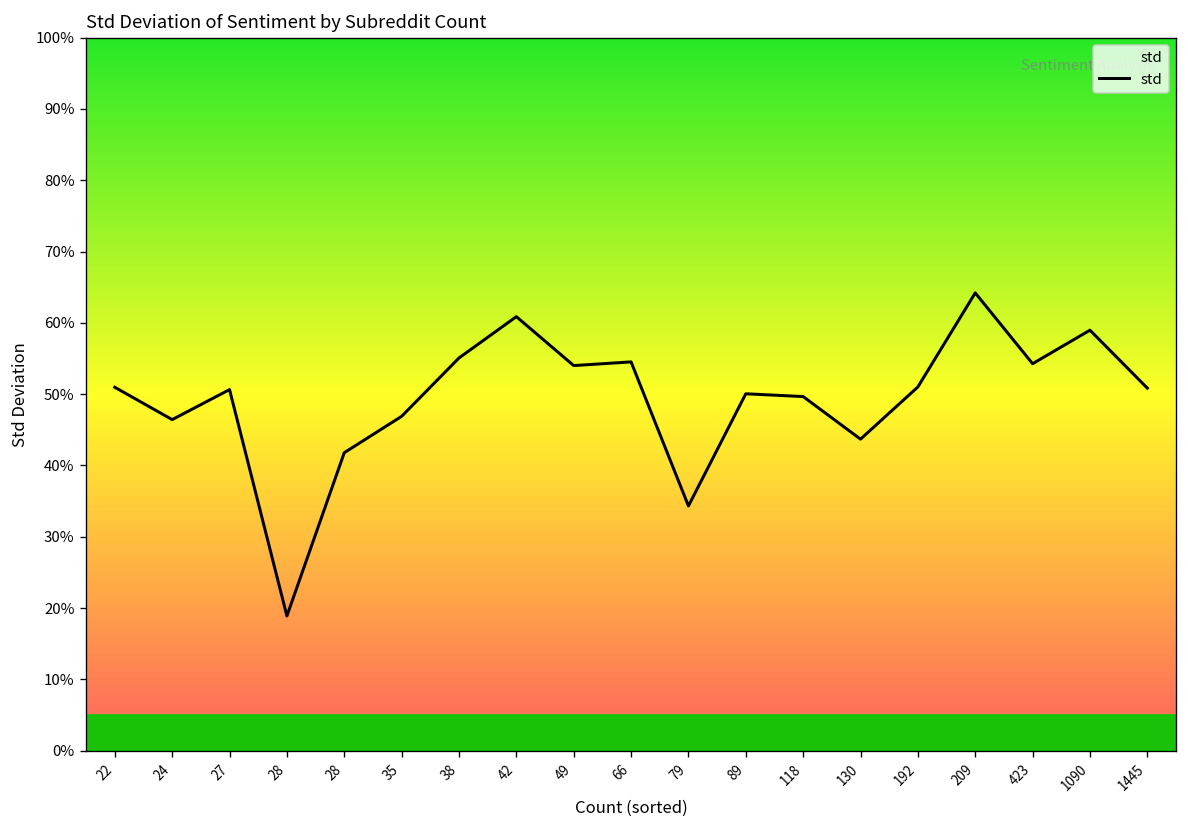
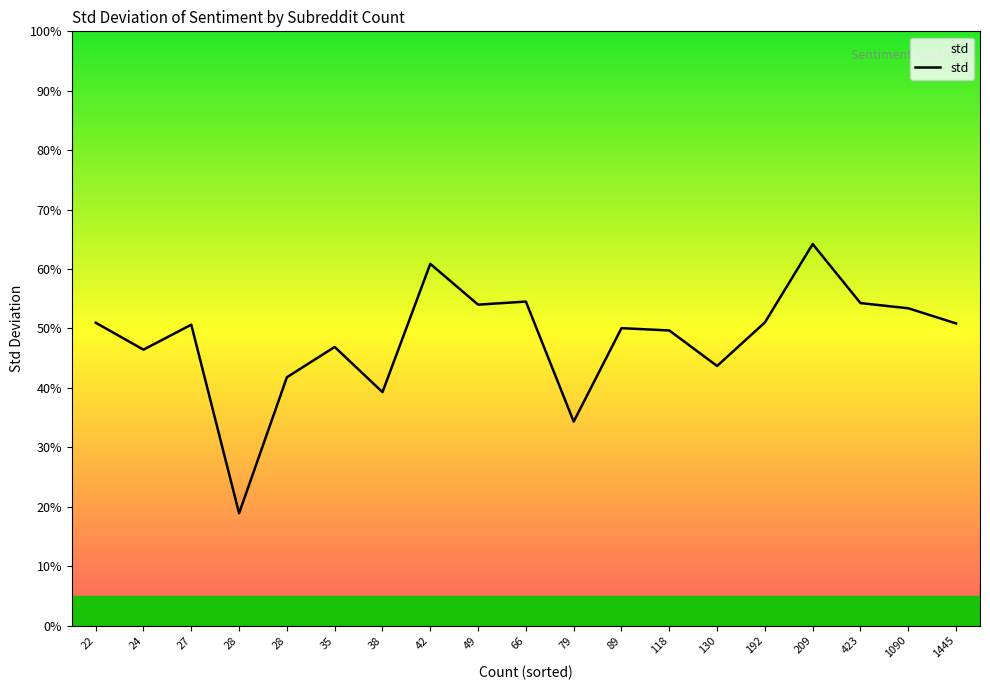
  {
    "22": "51%",
    "24": "46%",
    "27": "51%",
    "35": "47%",
-   "38": "55%",
+   "38": "39%",
    "42": "61%",
    "49": "54%",
    "66": "55%",
    "79": "34%",
    "89": "50%",
    "118": "50%",
    "130": "44%",
    "192": "51%",
    "209": "64%",
    "423": "54%",
-   "1090": "59%",
+   "1090": "53%",
    "1445": "51%"
  }
